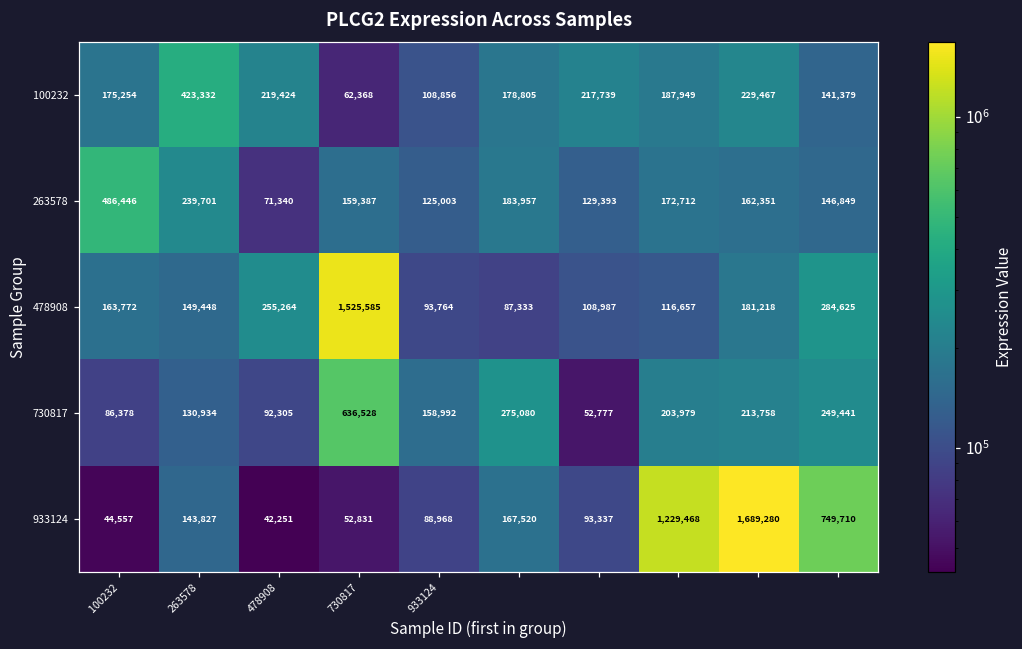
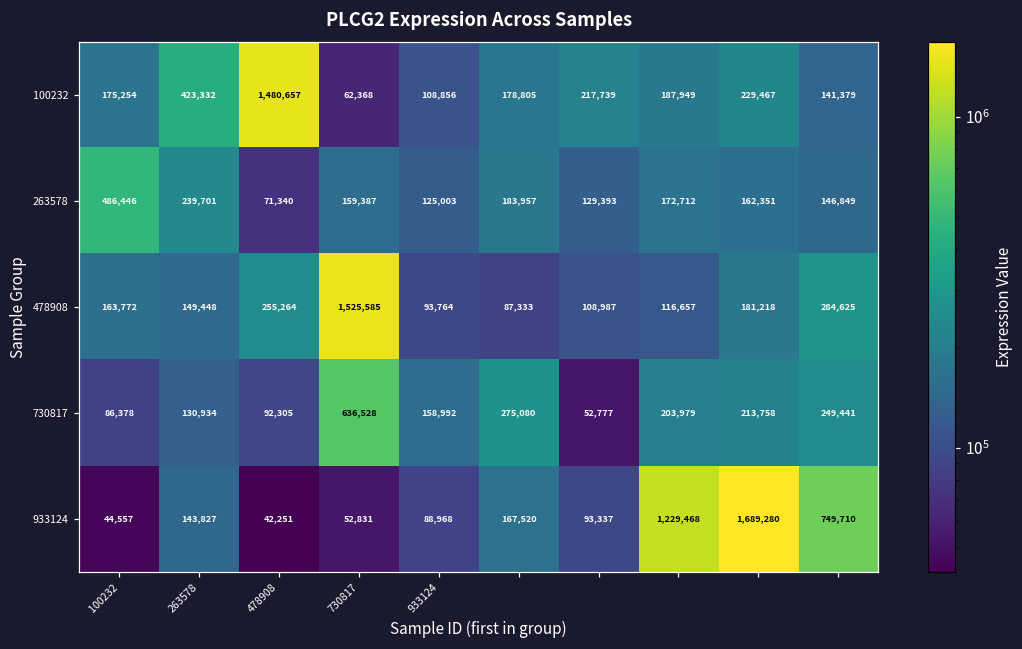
  {
    "100232": {
      "100232": "175,254",
      "263578": "423,332",
-     "478908": "219,424",
+     "478908": "1,480,657",
      "730817": "62,368",
      "933124": "108,856"
    },
    "263578": {
      "100232": "486,446",
      "263578": "239,701",
      "478908": "71,340",
      "730817": "159,387",
      "933124": "125,003"
    },
    "478908": {
      "100232": "163,772",
      "263578": "149,448",
      "478908": "255,264",
      "730817": "1,525,585",
      "933124": "93,764"
    },
    "730817": {
      "100232": "86,378",
      "263578": "130,934",
      "478908": "92,305",
      "730817": "636,528",
      "933124": "158,992"
    },
    "933124": {
      "100232": "44,557",
      "263578": "143,827",
      "478908": "42,251",
      "730817": "52,831",
      "933124": "88,968"
    }
  }
